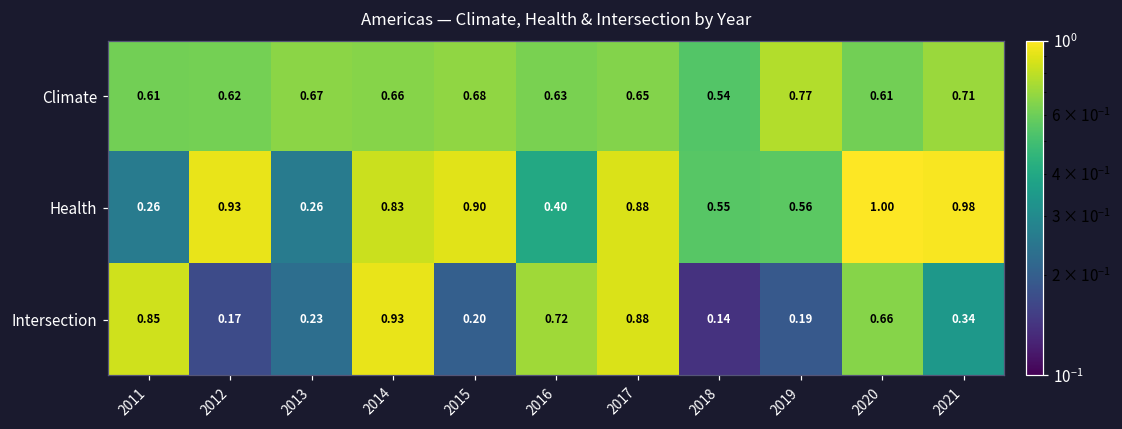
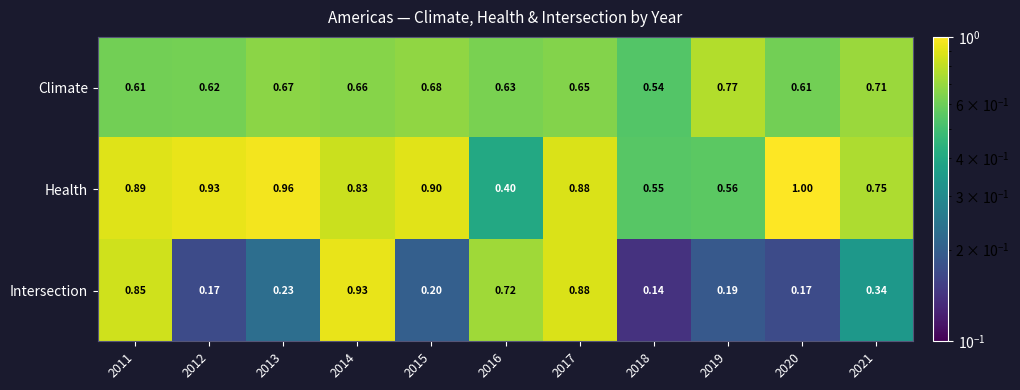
  {
    "Climate": {
      "2011": 0.61,
      "2012": 0.62,
      "2013": 0.67,
      "2014": 0.66,
      "2015": 0.68,
      "2016": 0.63,
      "2017": 0.65,
      "2018": 0.54,
      "2019": 0.77,
      "2020": 0.61,
      "2021": 0.71
    },
    "Health": {
-     "2011": 0.26,
+     "2011": 0.89,
      "2012": 0.93,
-     "2013": 0.26,
+     "2013": 0.96,
      "2014": 0.83,
      "2015": 0.90,
      "2016": 0.40,
      "2017": 0.88,
      "2018": 0.55,
      "2019": 0.56,
      "2020": 1.00,
-     "2021": 0.98
+     "2021": 0.75
    },
    "Intersection": {
      "2011": 0.85,
      "2012": 0.17,
      "2013": 0.23,
      "2014": 0.93,
      "2015": 0.20,
      "2016": 0.72,
      "2017": 0.88,
      "2018": 0.14,
      "2019": 0.19,
-     "2020": 0.66,
+     "2020": 0.17,
      "2021": 0.34
    }
  }
